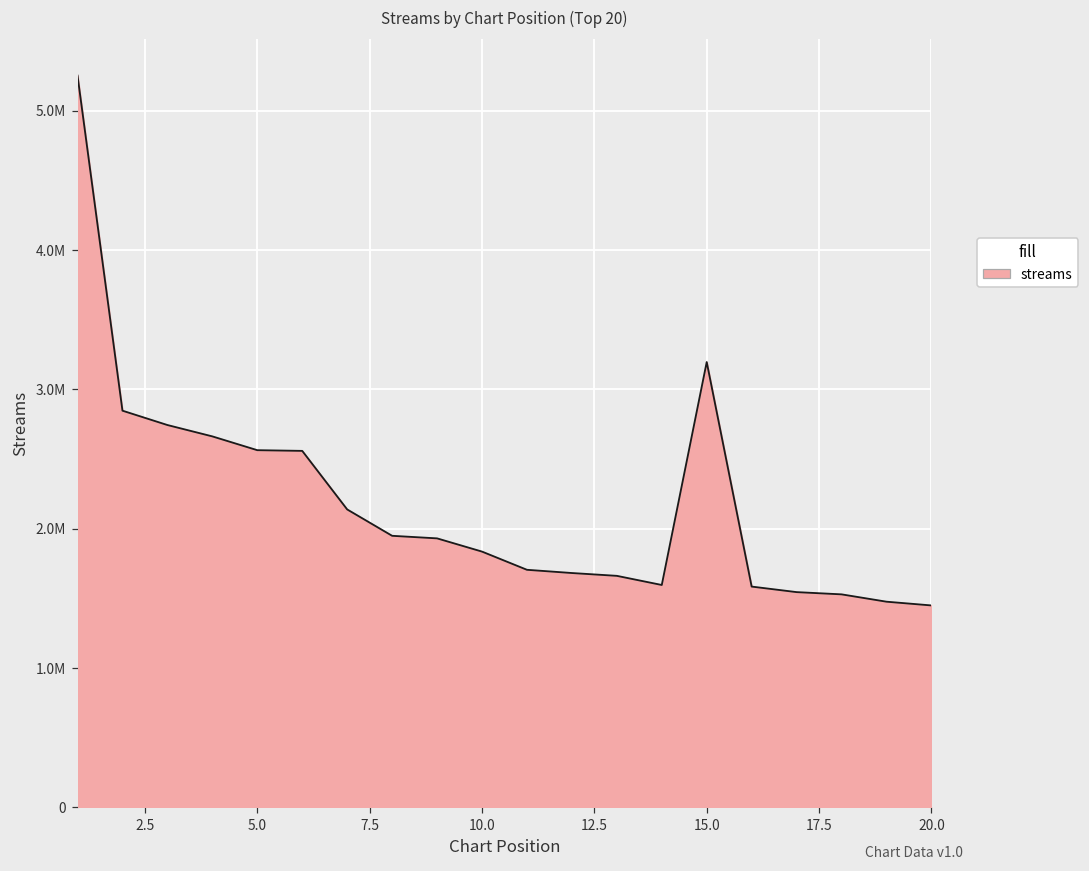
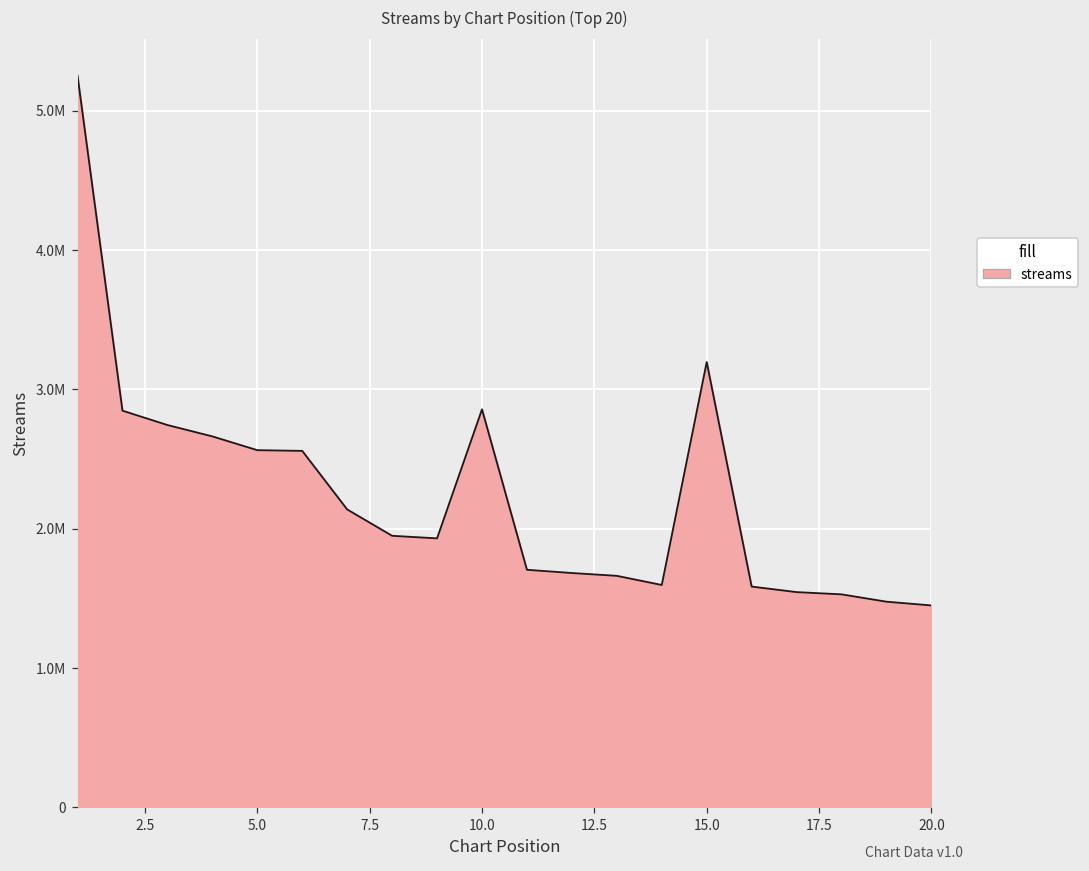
  {
    "5.0": 2560000,
-   "10.0": 1840000,
+   "10.0": 2860000,
    "15.0": 3200000,
    "20.0": 1450000
  }
